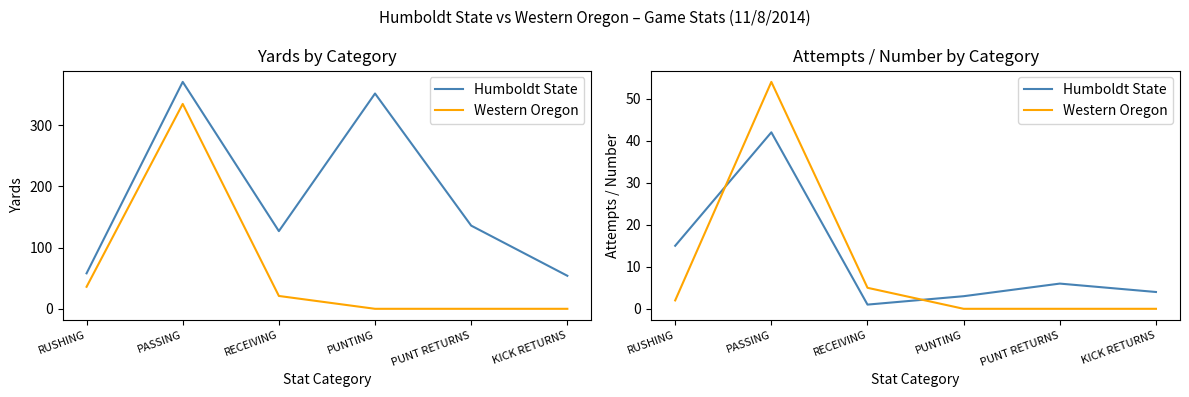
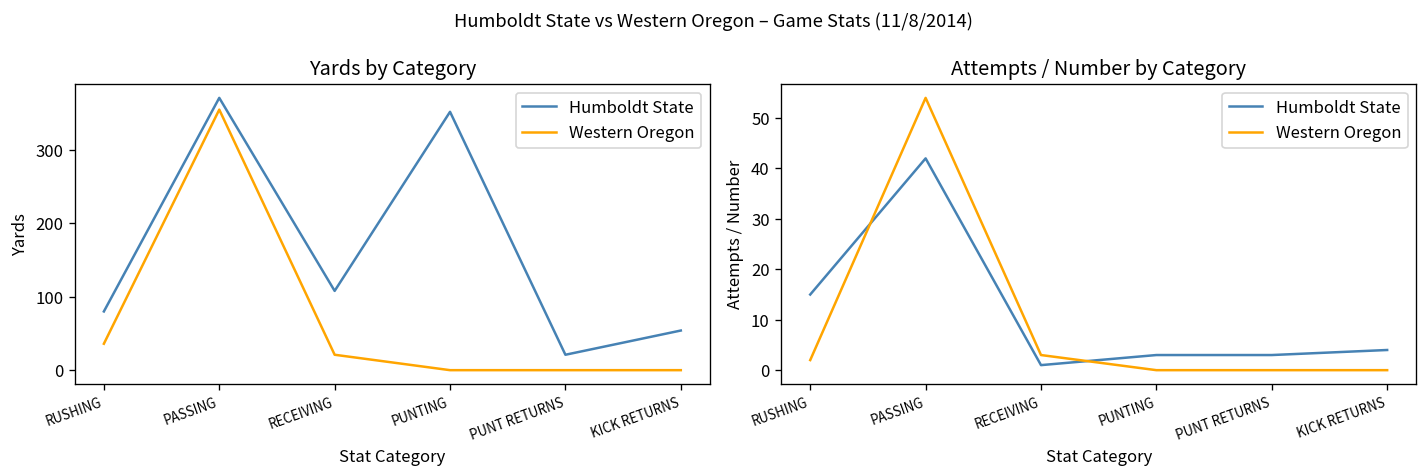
  {
    "Yards by Category": {
      "Humboldt State": {
-       "RUSHING": 60,
+       "RUSHING": 80,
        "PASSING": 370,
-       "RECEIVING": 130,
+       "RECEIVING": 110,
        "PUNTING": 350,
-       "PUNT RETURNS": 140,
+       "PUNT RETURNS": 20,
        "KICK RETURNS": 50
      },
      "Western Oregon": {
        "RUSHING": 40,
-       "PASSING": 340,
+       "PASSING": 360,
        "RECEIVING": 20,
        "PUNTING": 0,
        "PUNT RETURNS": 0,
        "KICK RETURNS": 0
      }
    },
    "Attempts / Number by Category": {
      "Humboldt State": {
        "RUSHING": 15,
        "PASSING": 42,
        "RECEIVING": 1,
        "PUNTING": 3,
-       "PUNT RETURNS": 6,
+       "PUNT RETURNS": 3,
        "KICK RETURNS": 4
      },
      "Western Oregon": {
        "RUSHING": 2,
        "PASSING": 54,
-       "RECEIVING": 5,
+       "RECEIVING": 3,
        "PUNTING": 0,
        "PUNT RETURNS": 0,
        "KICK RETURNS": 0
      }
    }
  }
